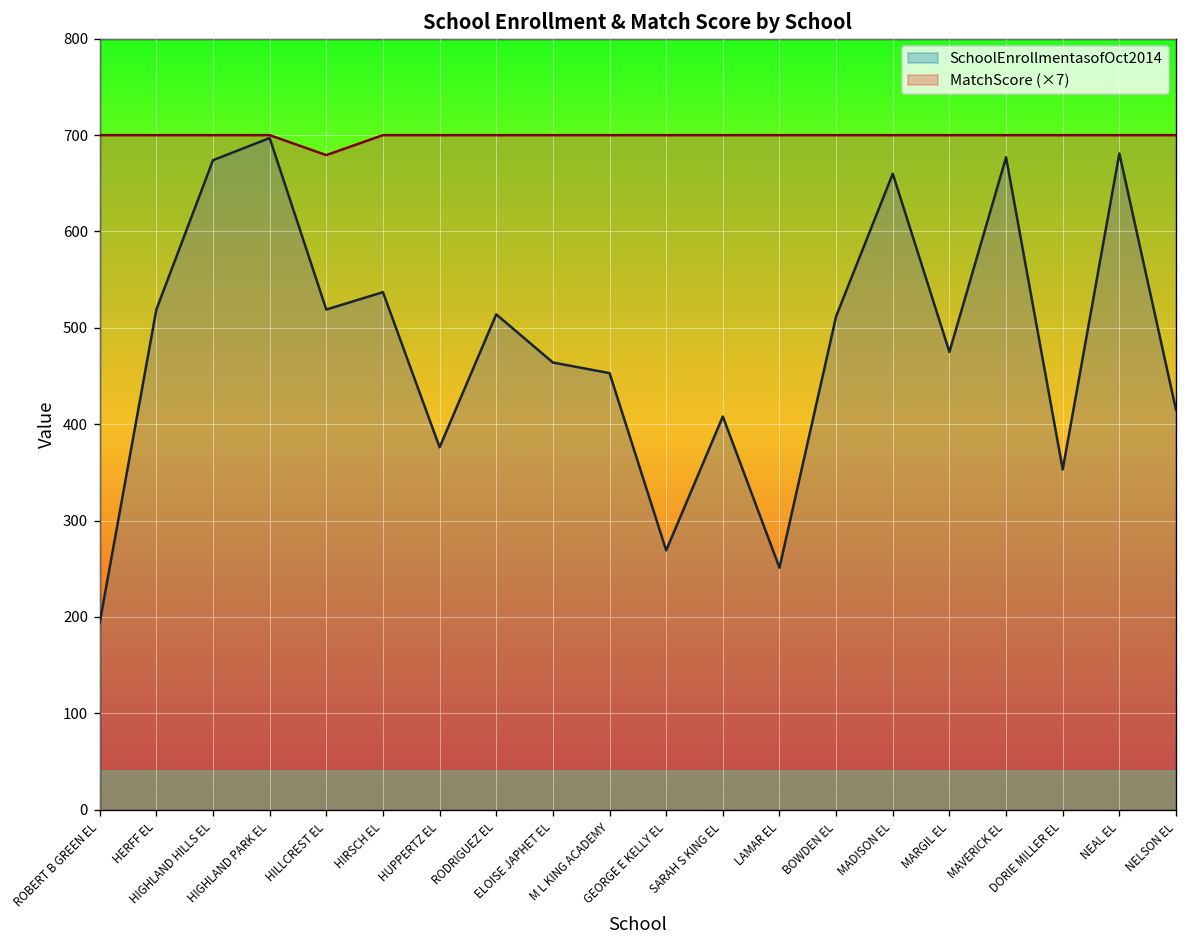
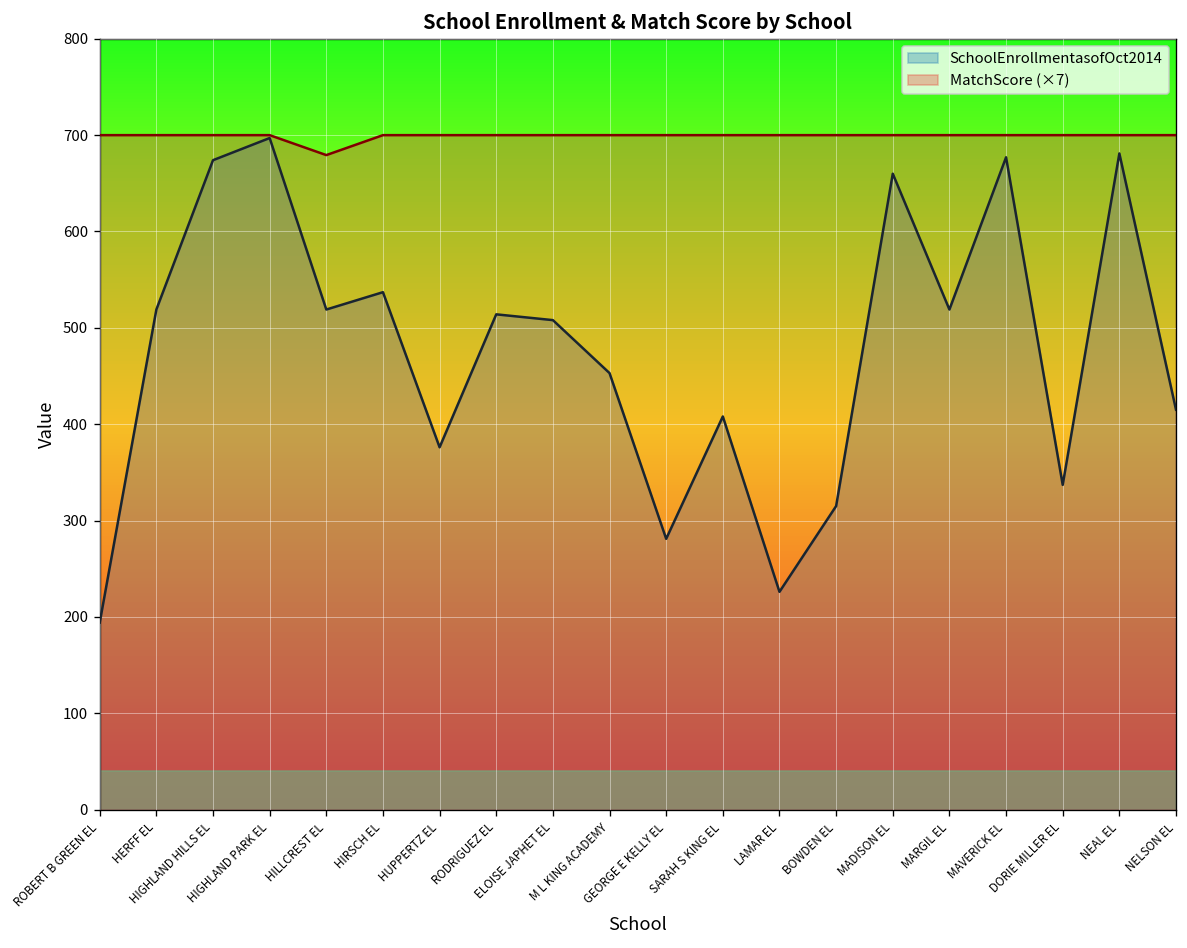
  {
    "SchoolEnrollmentasofOct2014": {
      "ROBERT B GREEN EL": 190,
      "HERFF EL": 520,
      "HIGHLAND HILLS EL": 670,
      "HILLCREST EL": 520,
      "HIRSCH EL": 540,
      "HUPPERTZ EL": 380,
      "RODRIGUEZ EL": 510,
-     "ELOISE JAPHET EL": 460,
+     "ELOISE JAPHET EL": 510,
      "M L KING ACADEMY": 450,
-     "GEORGE E KELLY EL": 270,
+     "GEORGE E KELLY EL": 280,
      "SARAH S KING EL": 410,
-     "LAMAR EL": 250,
-     "BOWDEN EL": 510,
+     "LAMAR EL": 230,
+     "BOWDEN EL": 320,
      "MADISON EL": 660,
-     "MARGIL EL": 480,
+     "MARGIL EL": 520,
      "MAVERICK EL": 680,
-     "DORIE MILLER EL": 350,
+     "DORIE MILLER EL": 340,
      "NEAL EL": 680,
      "NELSON EL": 420
    },
    "MatchScore (×7)": {
      "ROBERT B GREEN EL": 700,
      "HERFF EL": 700,
      "HIGHLAND HILLS EL": 700,
      "HILLCREST EL": 680,
      "HIRSCH EL": 700,
      "HUPPERTZ EL": 700,
      "RODRIGUEZ EL": 700,
      "ELOISE JAPHET EL": 700,
      "M L KING ACADEMY": 700,
      "GEORGE E KELLY EL": 700,
      "SARAH S KING EL": 700,
      "LAMAR EL": 700,
      "BOWDEN EL": 700,
      "MADISON EL": 700,
      "MARGIL EL": 700,
      "MAVERICK EL": 700,
      "DORIE MILLER EL": 700,
      "NEAL EL": 700,
      "NELSON EL": 700
    }
  }
